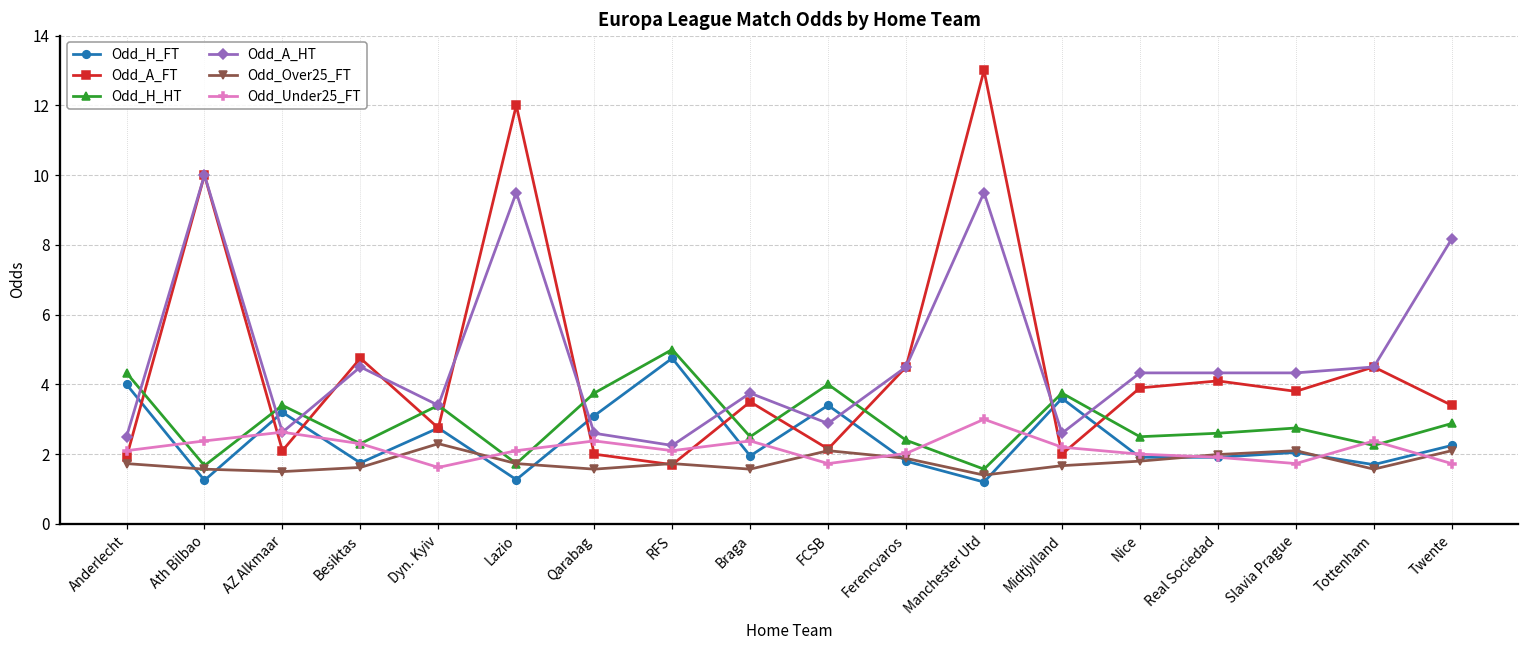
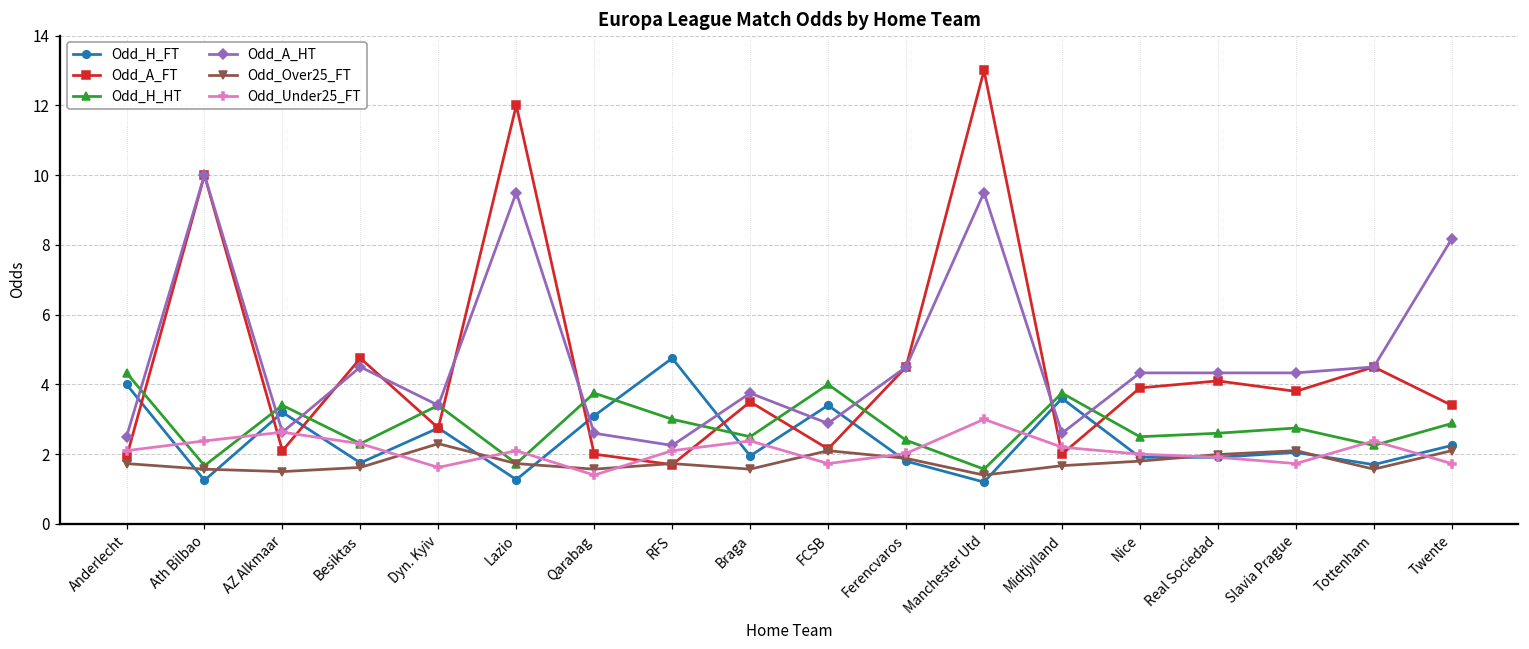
  {
    "Odd_H_FT": {
      "Anderlecht": 4.0,
      "Ath Bilbao": 1.3,
      "AZ Alkmaar": 3.2,
      "Besiktas": 1.8,
      "Lazio": 1.3,
      "Qarabag": 3.1,
      "RFS": 4.8,
      "Braga": 2.0,
      "FCSB": 3.4,
      "Manchester Utd": 1.2,
      "Midtjylland": 3.6,
      "Nice": 1.9,
      "Tottenham": 1.7,
      "Twente": 2.3
    },
    "Odd_A_FT": {
      "Anderlecht": 1.9,
      "AZ Alkmaar": 2.1,
      "Besiktas": 4.8,
      "Lazio": 12.0,
      "Qarabag": 2.0,
      "Braga": 3.5,
      "Manchester Utd": 13.0,
      "Midtjylland": 2.0,
      "Nice": 3.9,
      "Real Sociedad": 4.1,
      "Slavia Prague": 3.8,
      "Twente": 3.4
    },
    "Odd_H_HT": {
      "Anderlecht": 4.3,
      "Ath Bilbao": 1.7,
      "AZ Alkmaar": 3.4,
      "Qarabag": 3.8,
-     "RFS": 5,
+     "RFS": 3,
      "Braga": 2.5,
      "FCSB": 4,
      "Ferencvaros": 2.4,
      "Manchester Utd": 1.6,
      "Midtjylland": 3.8,
      "Nice": 2.5,
      "Real Sociedad": 2.6,
      "Slavia Prague": 2.8,
      "Tottenham": 2.3,
      "Twente": 2.9
    },
    "Odd_A_HT": {
      "Anderlecht": 2.5,
      "Besiktas": 4.5,
      "Lazio": 9.5,
      "Qarabag": 2.6,
      "RFS": 2.3,
      "Braga": 3.8,
      "FCSB": 2.9,
      "Manchester Utd": 9.5,
      "Midtjylland": 2.6,
      "Nice": 4.3,
      "Real Sociedad": 4.3,
      "Slavia Prague": 4.3,
      "Twente": 8.2
    },
    "Odd_Over25_FT": {
      "Anderlecht": 1.7,
      "Ath Bilbao": 1.6,
      "AZ Alkmaar": 1.5,
      "Besiktas": 1.6,
      "Dyn. Kyiv": 2.3,
      "Qarabag": 1.6,
      "Braga": 1.6,
      "Manchester Utd": 1.4,
      "Midtjylland": 1.7,
      "Nice": 1.8,
      "Tottenham": 1.6,
      "Twente": 2.1
    },
    "Odd_Under25_FT": {
      "Anderlecht": 2.1,
      "Ath Bilbao": 2.4,
      "Dyn. Kyiv": 1.6,
      "Lazio": 2.1,
-     "Qarabag": 2.4,
+     "Qarabag": 1.4,
      "RFS": 2.1,
      "Braga": 2.4,
      "FCSB": 1.7,
      "Ferencvaros": 2.0,
      "Manchester Utd": 3.0,
      "Midtjylland": 2.2,
      "Nice": 2.0,
      "Slavia Prague": 1.7,
      "Tottenham": 2.4,
      "Twente": 1.7
    }
  }
